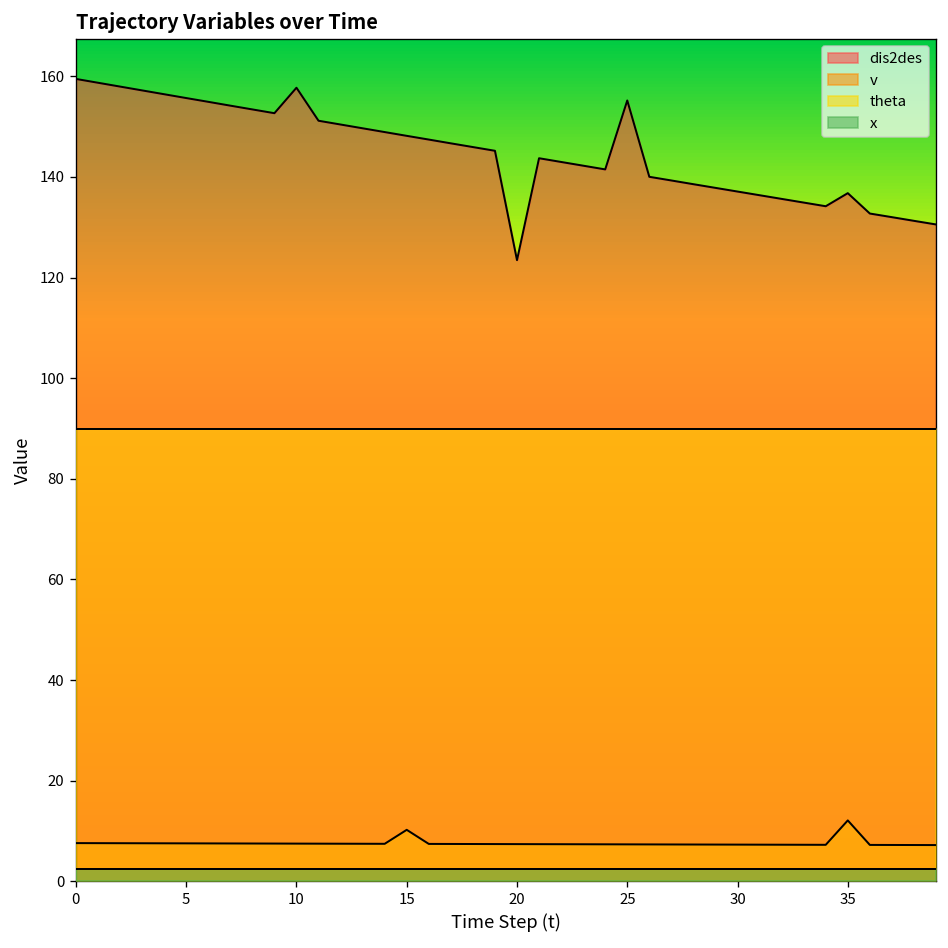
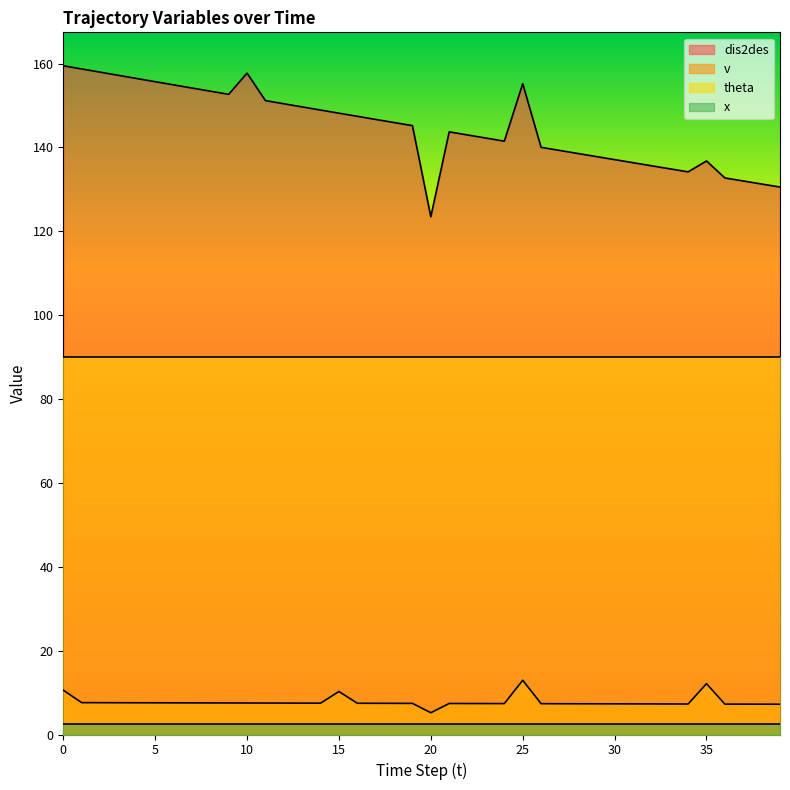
  {
    "dis2des": {
      "0": 159,
      "5": 156,
      "10": 158,
      "15": 148,
      "20": 123,
      "25": 155,
      "30": 137,
      "35": 137
    },
    "v": {
-     "0": 8,
+     "0": 11,
      "5": 8,
      "10": 8,
      "15": 10,
-     "20": 7,
-     "25": 7,
+     "20": 5,
+     "25": 13,
      "30": 7,
      "35": 12
    },
    "theta": {
      "0": 90,
      "5": 90,
      "10": 90,
      "15": 90,
      "20": 90,
      "25": 90,
      "30": 90,
      "35": 90
    },
    "x": {
      "0": 3,
      "5": 3,
      "10": 3,
      "15": 3,
      "20": 3,
      "25": 3,
      "30": 3,
      "35": 3
    }
  }
